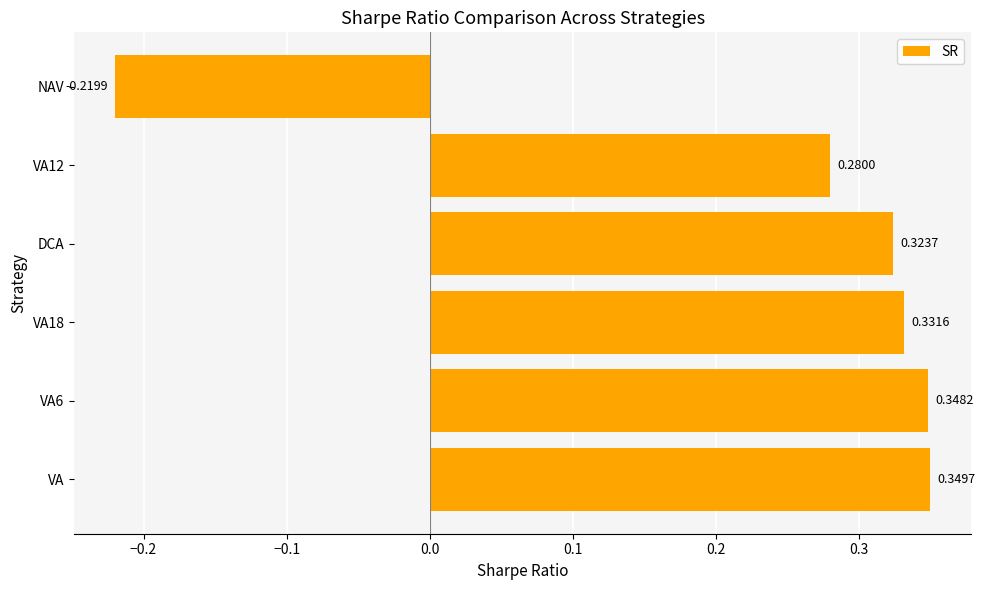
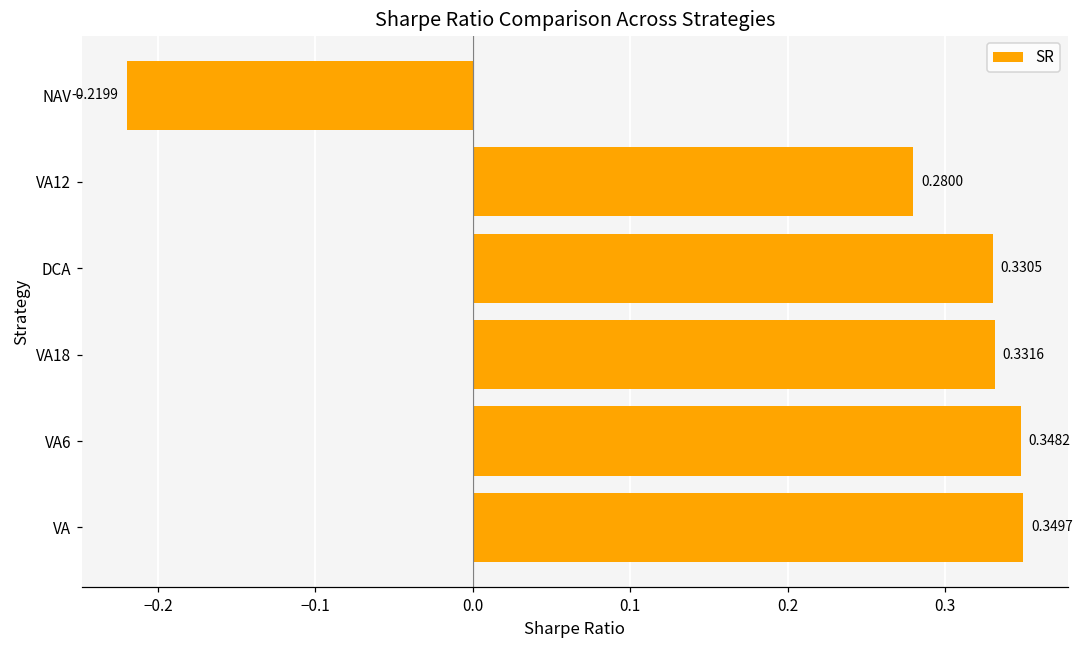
  {
    "NAV": -0.2199,
    "VA12": 0.2800,
-   "DCA": 0.3237,
+   "DCA": 0.3305,
    "VA18": 0.3316,
    "VA6": 0.3482,
    "VA": 0.3497
  }
